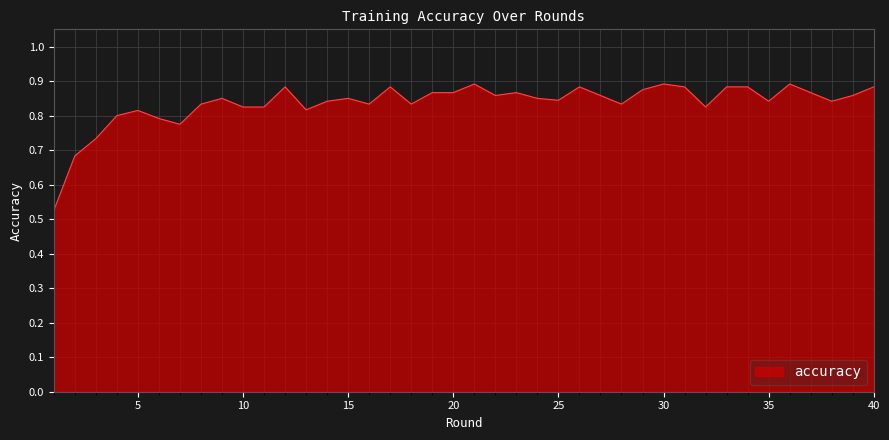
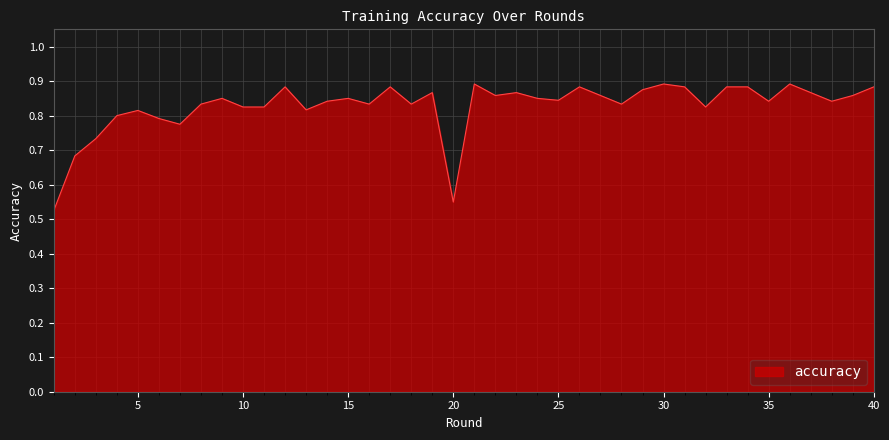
  {
    "5": 0.82,
    "10": 0.83,
    "15": 0.85,
-   "20": 0.87,
+   "20": 0.55,
    "25": 0.84,
    "30": 0.89,
    "35": 0.84,
    "40": 0.88
  }
